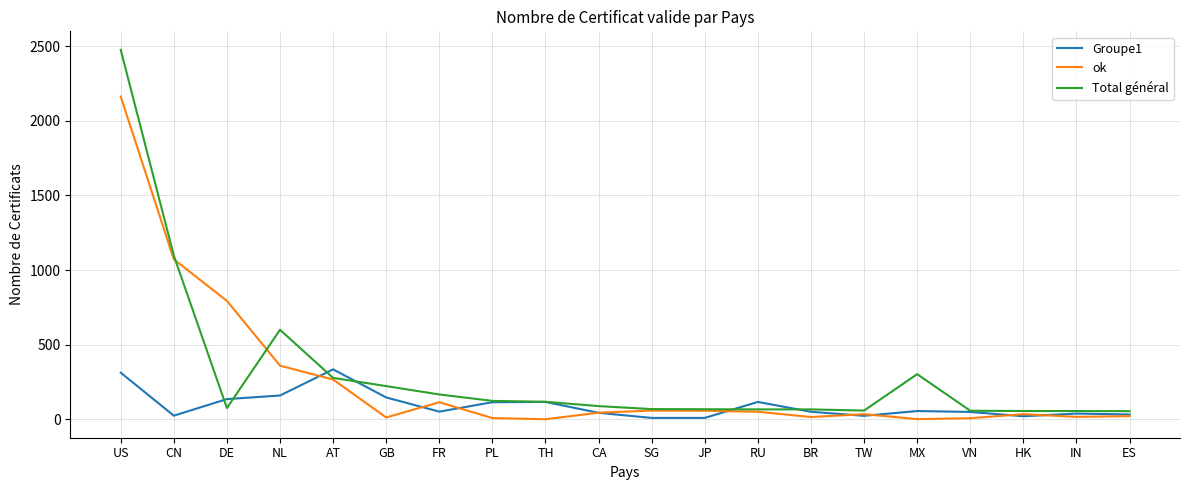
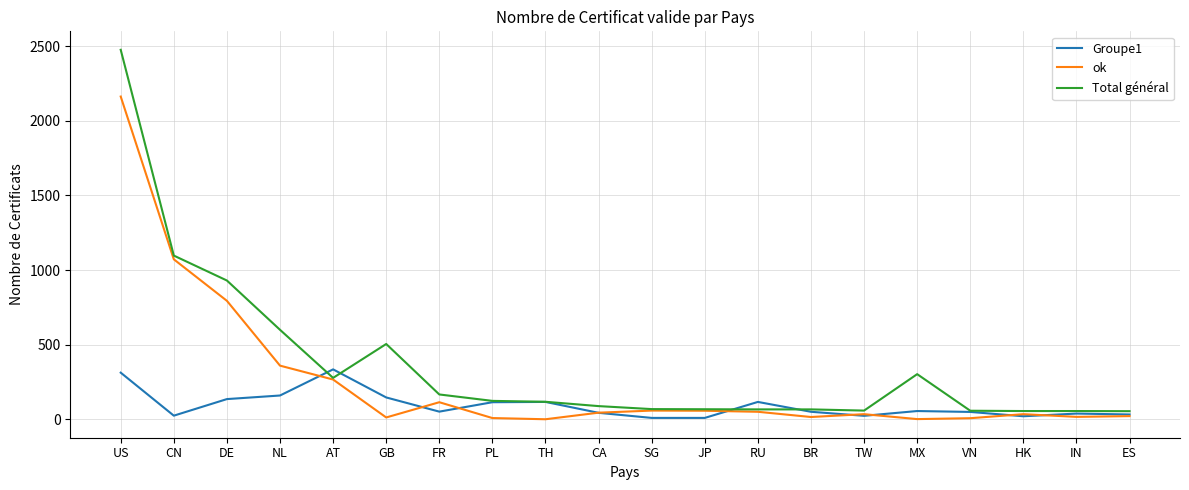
  {
    "Groupe1": {
      "US": 310,
      "CN": 30,
      "DE": 140,
      "NL": 160,
      "AT": 340,
      "GB": 150,
      "FR": 50,
      "SG": 10,
      "JP": 10,
      "RU": 120,
      "MX": 60,
      "IN": 40
    },
    "ok": {
      "US": 2160,
      "CN": 1070,
      "DE": 790,
      "NL": 360,
      "GB": 10,
      "FR": 120,
      "PL": 10,
      "TH": 0,
      "BR": 20,
      "MX": 0,
      "VN": 10,
      "IN": 20
    },
    "Total général": {
      "US": 2480,
      "CN": 1100,
-     "DE": 80,
+     "DE": 930,
      "NL": 600,
-     "GB": 220,
+     "GB": 510,
      "FR": 170,
      "CA": 90,
      "TW": 60,
      "MX": 300,
      "HK": 60,
      "IN": 60,
      "ES": 60
    }
  }
